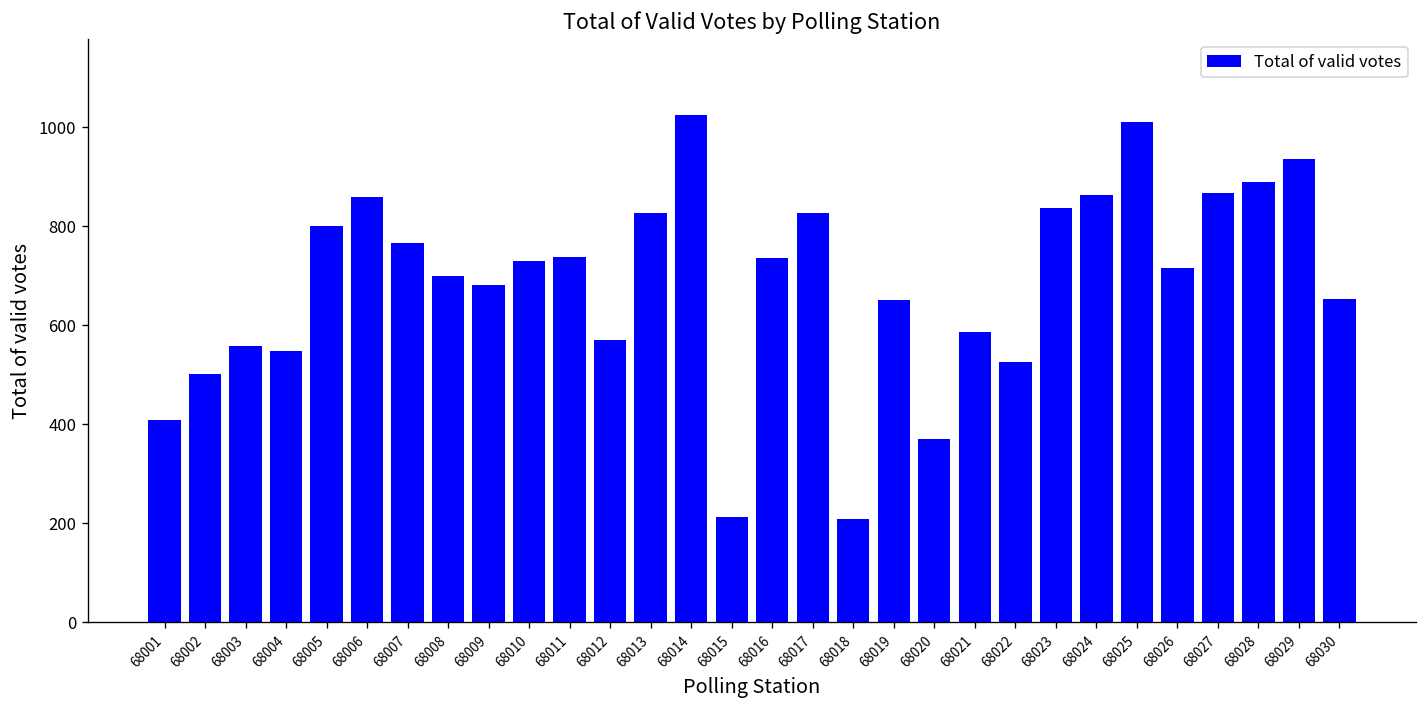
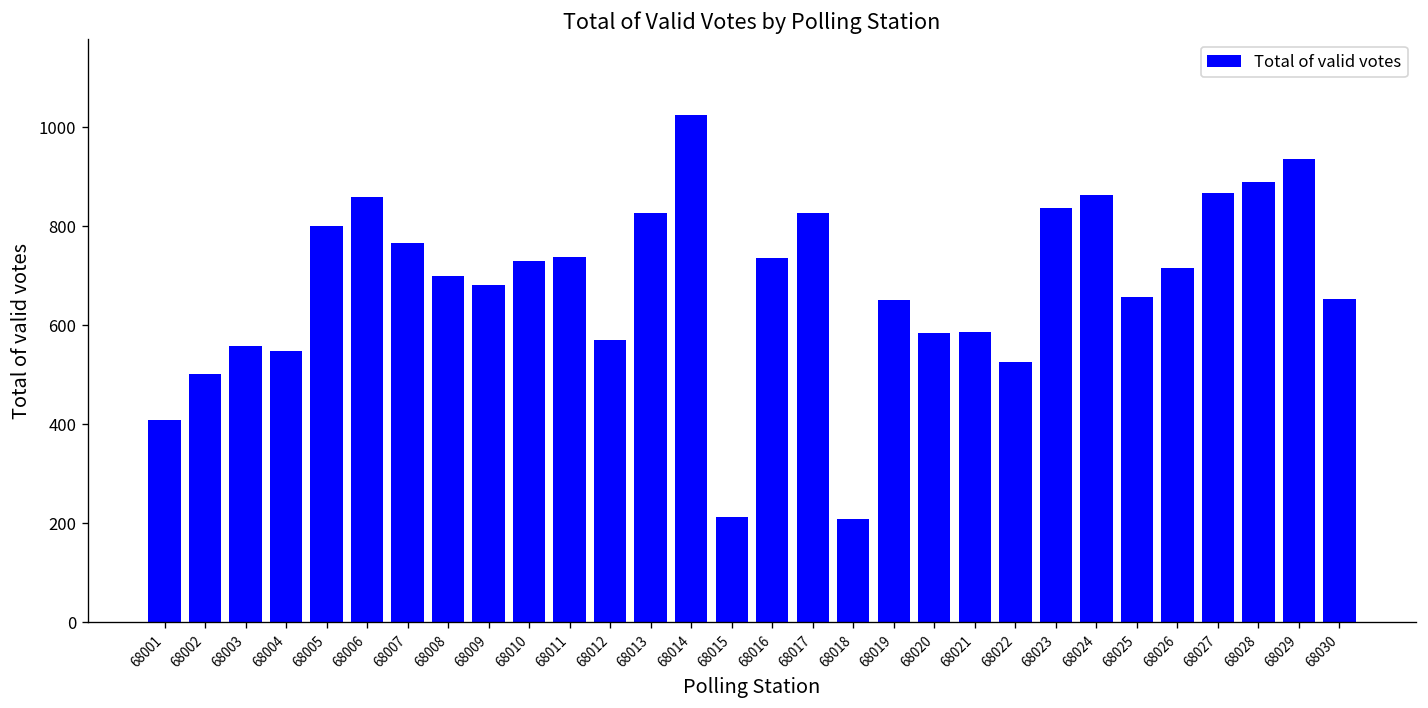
  {
    "68001": 410,
    "68002": 500,
    "68003": 560,
    "68004": 550,
    "68005": 800,
    "68006": 860,
    "68007": 770,
    "68008": 700,
    "68009": 680,
    "68010": 730,
    "68011": 740,
    "68012": 570,
    "68013": 830,
    "68014": 1030,
    "68015": 210,
    "68016": 740,
    "68017": 830,
    "68018": 210,
    "68019": 650,
-   "68020": 370,
+   "68020": 580,
    "68021": 590,
    "68022": 530,
    "68023": 840,
    "68024": 860,
-   "68025": 1010,
+   "68025": 660,
    "68026": 720,
    "68027": 870,
    "68028": 890,
    "68029": 940,
    "68030": 650
  }
